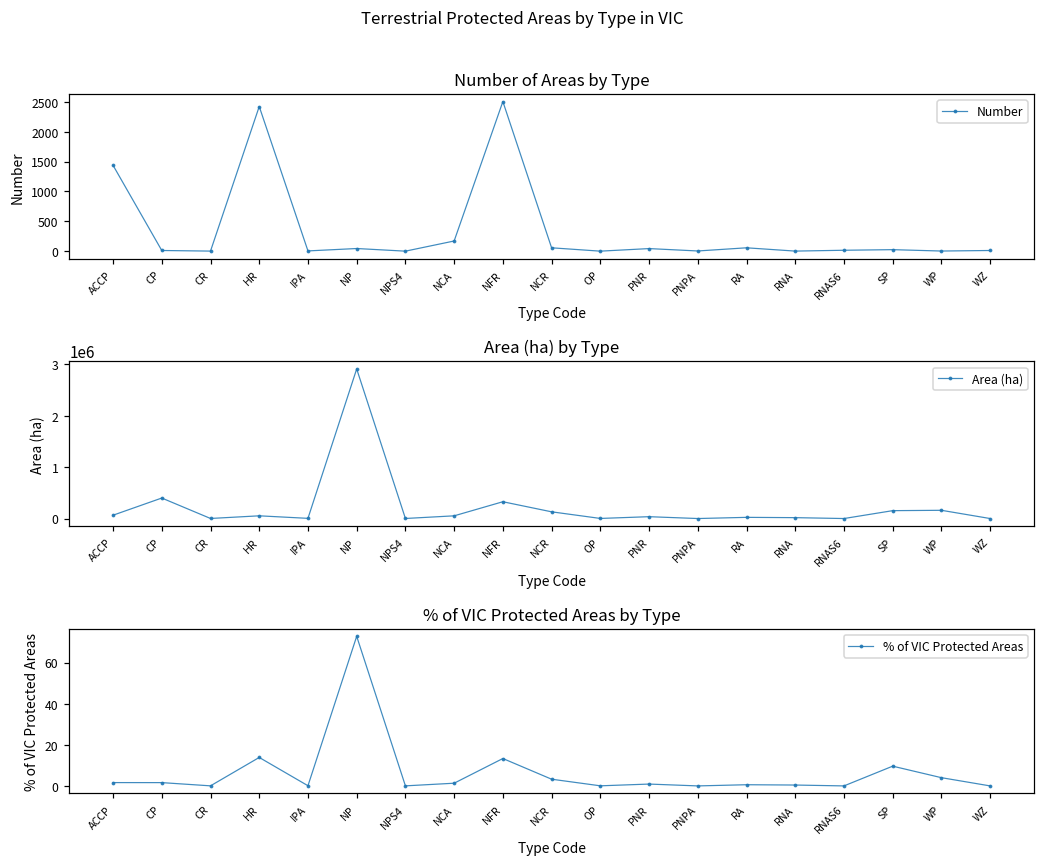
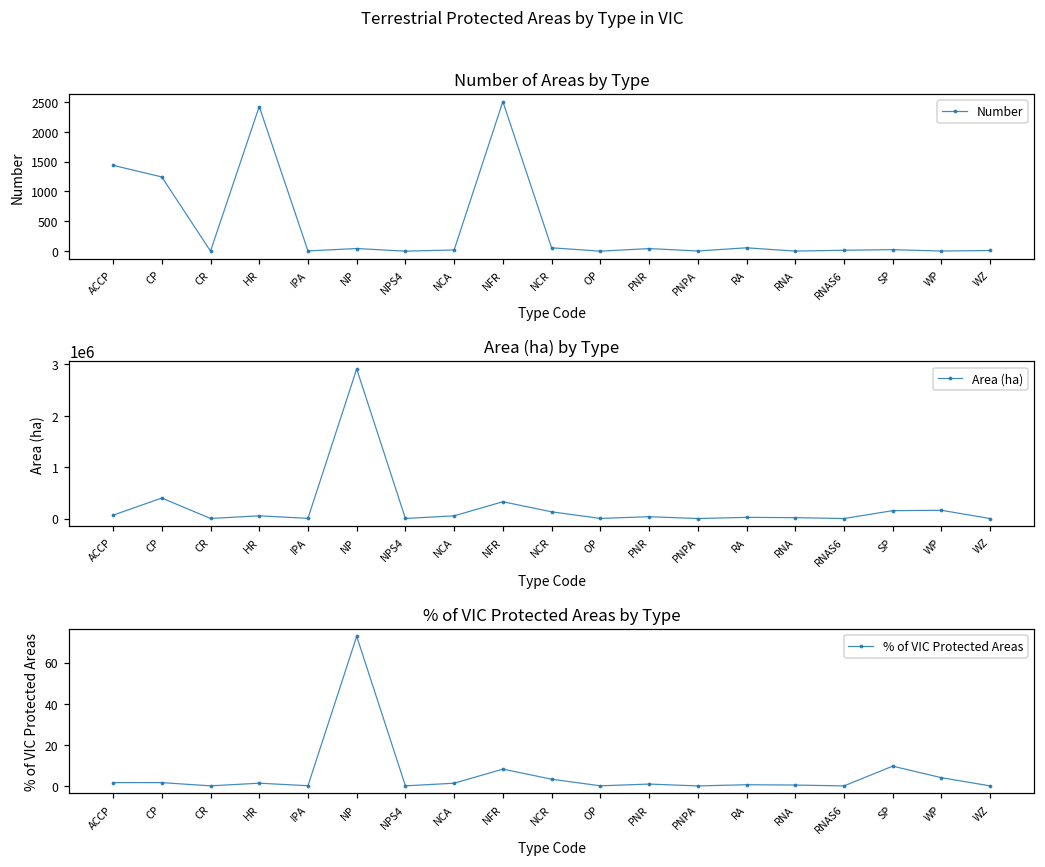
  {
    "Number of Areas by Type": {
      "ACCP": 1400,
-     "CP": 0,
+     "CP": 1200,
      "CR": 0,
      "HR": 2400,
      "IPA": 0,
      "NP": 0,
      "NPS4": 0,
-     "NCA": 200,
+     "NCA": 0,
      "NFR": 2500,
      "NCR": 100,
      "OP": 0,
      "PNR": 0,
      "PNPA": 0,
      "RA": 100,
      "RNA": 0,
      "RNAS6": 0,
      "SP": 0,
      "WP": 0,
      "WZ": 0
    },
    "Area (ha) by Type": {
      "ACCP": 100000,
      "CP": 400000,
      "CR": 0,
      "HR": 100000,
      "IPA": 0,
      "NP": 2900000,
      "NPS4": 0,
      "NCA": 100000,
      "NFR": 300000,
      "NCR": 100000,
      "OP": 0,
      "PNR": 0,
      "PNPA": 0,
      "RA": 0,
      "RNA": 0,
      "RNAS6": 0,
      "SP": 200000,
      "WP": 200000,
      "WZ": 0
    },
    "% of VIC Protected Areas by Type": {
      "ACCP": 2,
      "CP": 2,
      "CR": 0,
-     "HR": 14,
+     "HR": 1,
      "IPA": 0,
      "NP": 73,
      "NPS4": 0,
      "NCA": 1,
-     "NFR": 13,
+     "NFR": 8,
      "NCR": 3,
      "OP": 0,
      "PNR": 1,
      "PNPA": 0,
      "RA": 1,
      "RNA": 0,
      "RNAS6": 0,
      "SP": 10,
      "WP": 4,
      "WZ": 0
    }
  }
